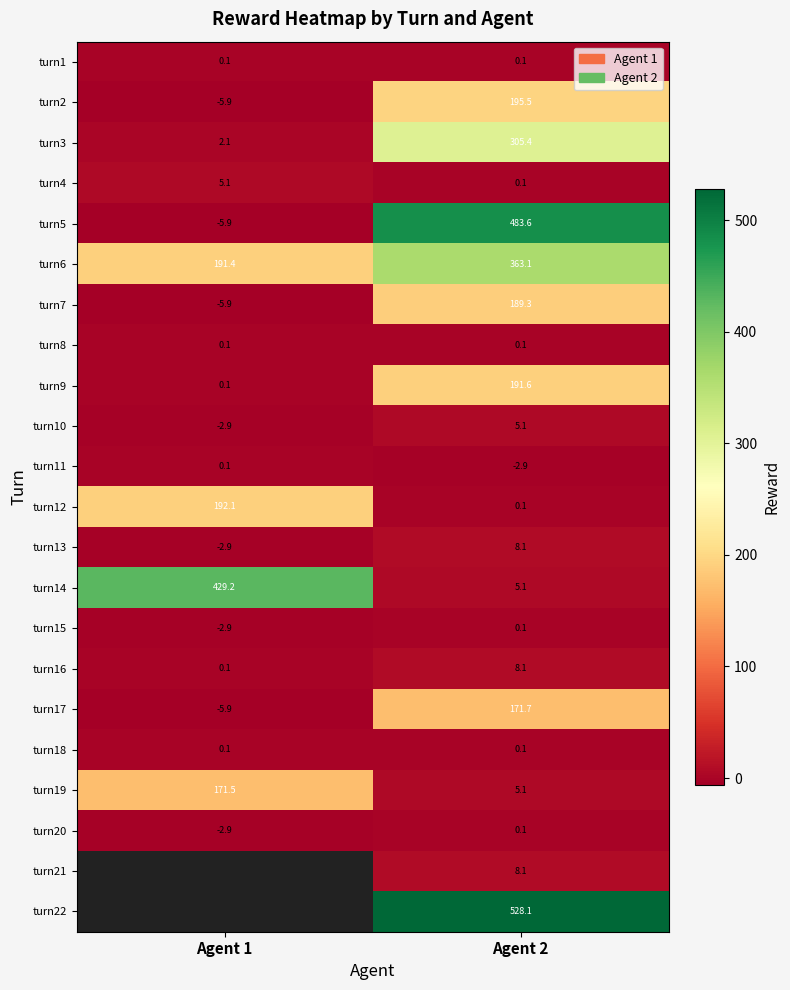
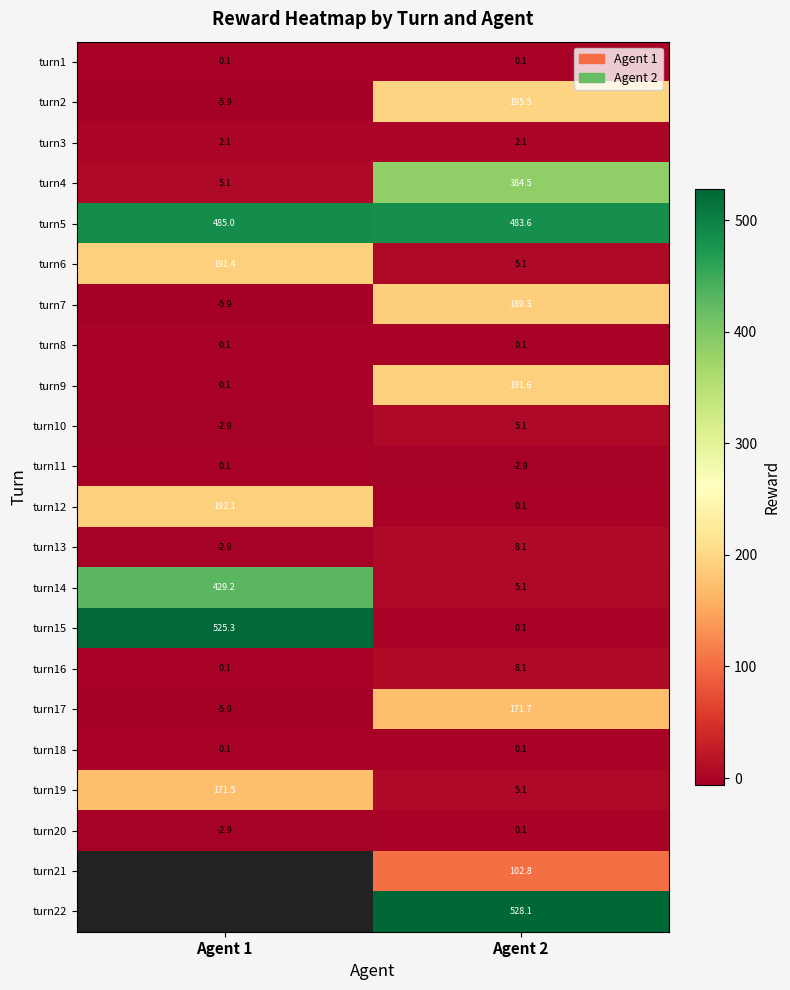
  {
    "turn1": {
      "Agent 1": 0.1,
      "Agent 2": 0.1
    },
    "turn2": {
      "Agent 1": -5.9,
      "Agent 2": 195.5
    },
    "turn3": {
      "Agent 1": 2.1,
-     "Agent 2": 305.4
+     "Agent 2": 2.1
    },
    "turn4": {
      "Agent 1": 5.1,
-     "Agent 2": 0.1
+     "Agent 2": 384.5
    },
    "turn5": {
-     "Agent 1": -5.9,
+     "Agent 1": 485.0,
      "Agent 2": 483.6
    },
    "turn6": {
      "Agent 1": 191.4,
-     "Agent 2": 363.1
+     "Agent 2": 5.1
    },
    "turn7": {
      "Agent 1": -5.9,
      "Agent 2": 189.3
    },
    "turn8": {
      "Agent 1": 0.1,
      "Agent 2": 0.1
    },
    "turn9": {
      "Agent 1": 0.1,
      "Agent 2": 191.6
    },
    "turn10": {
      "Agent 1": -2.9,
      "Agent 2": 5.1
    },
    "turn11": {
      "Agent 1": 0.1,
      "Agent 2": -2.9
    },
    "turn12": {
      "Agent 1": 192.1,
      "Agent 2": 0.1
    },
    "turn13": {
      "Agent 1": -2.9,
      "Agent 2": 8.1
    },
    "turn14": {
      "Agent 1": 429.2,
      "Agent 2": 5.1
    },
    "turn15": {
-     "Agent 1": -2.9,
+     "Agent 1": 525.3,
      "Agent 2": 0.1
    },
    "turn16": {
      "Agent 1": 0.1,
      "Agent 2": 8.1
    },
    "turn17": {
      "Agent 1": -5.9,
      "Agent 2": 171.7
    },
    "turn18": {
      "Agent 1": 0.1,
      "Agent 2": 0.1
    },
    "turn19": {
      "Agent 1": 171.5,
      "Agent 2": 5.1
    },
    "turn20": {
      "Agent 1": -2.9,
      "Agent 2": 0.1
    },
    "turn21": {
-     "Agent 2": 8.1
+     "Agent 2": 102.8
    },
    "turn22": {
      "Agent 2": 528.1
    }
  }
